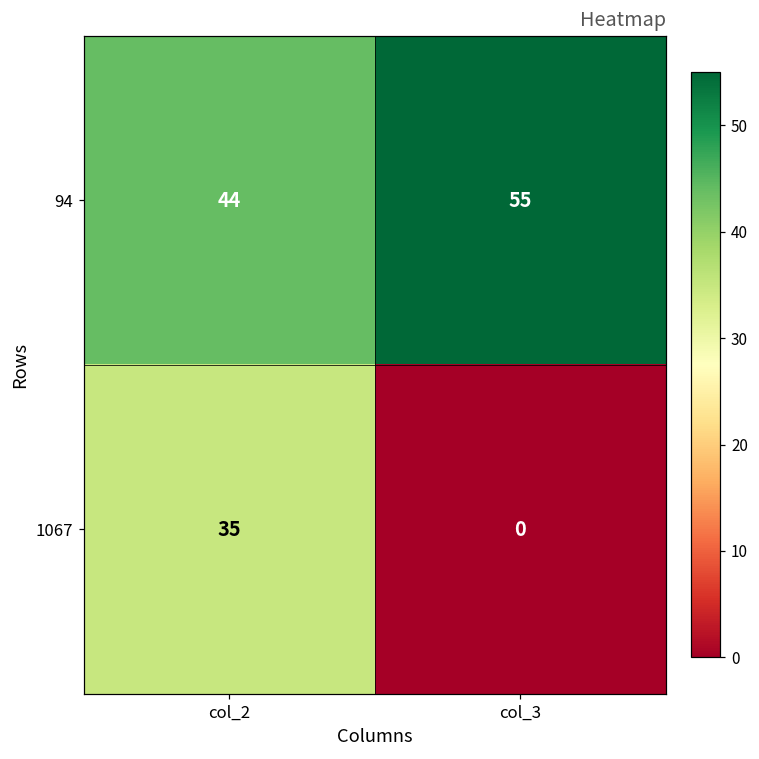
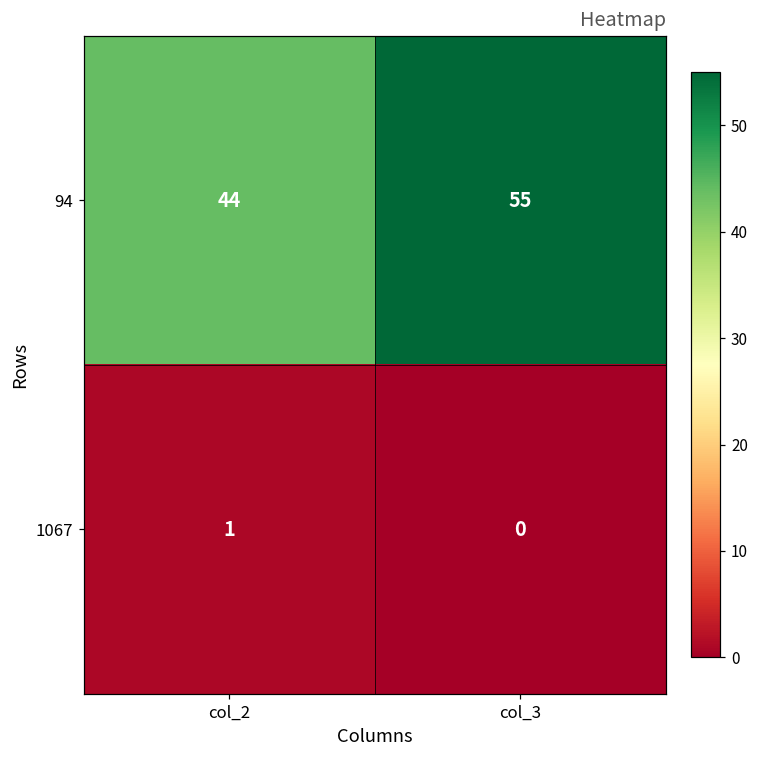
  {
    "94": {
      "col_2": 44,
      "col_3": 55
    },
    "1067": {
-     "col_2": 35,
+     "col_2": 1,
      "col_3": 0
    }
  }
